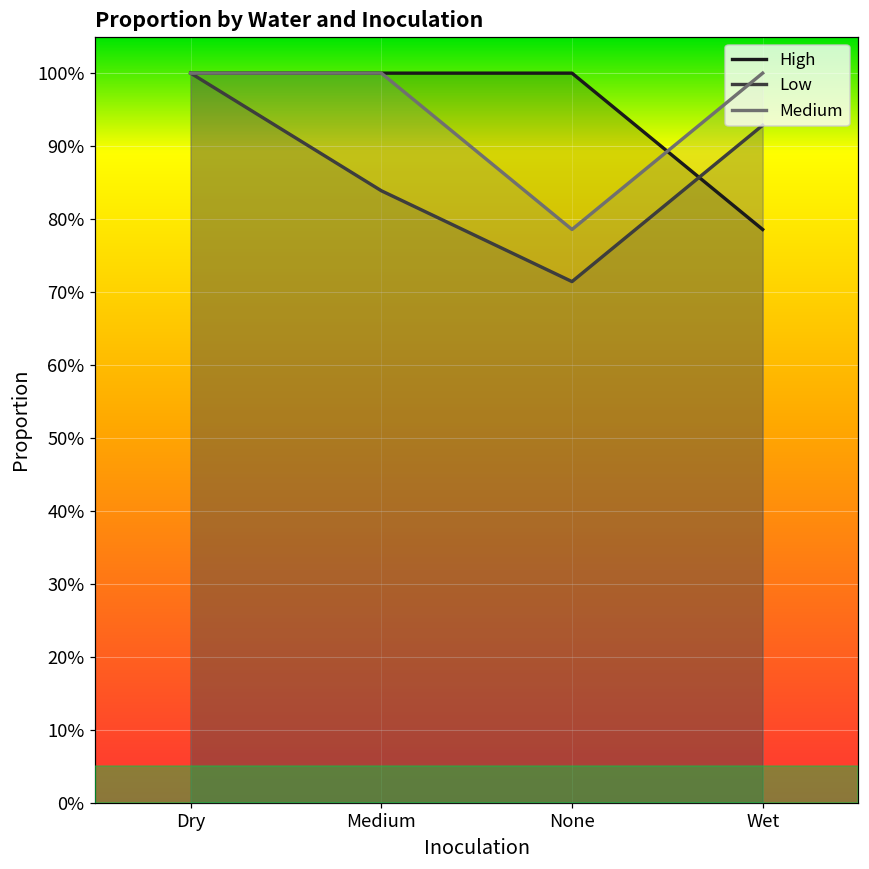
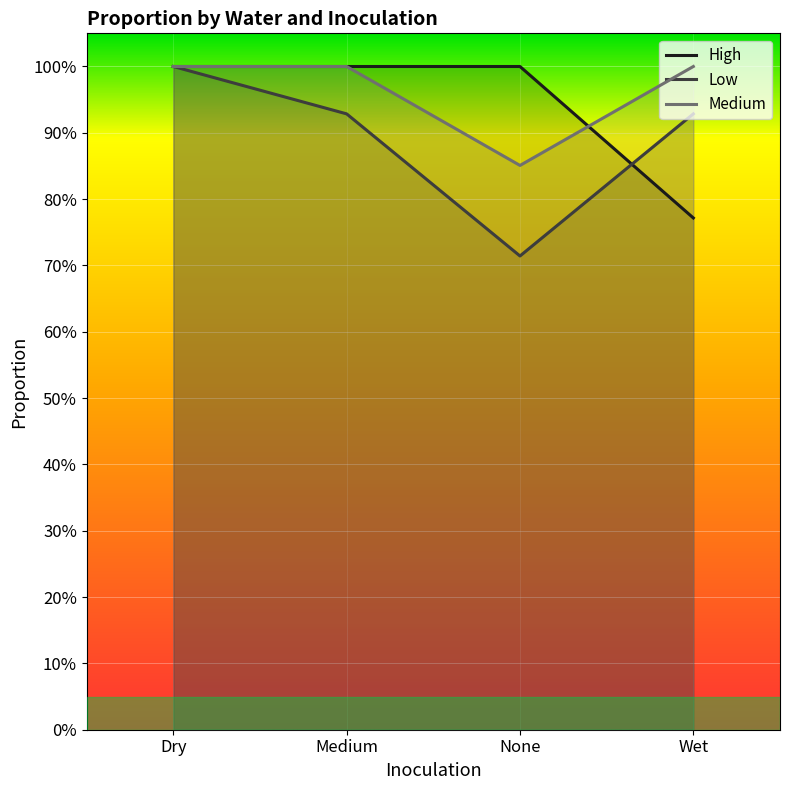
  {
    "High": {
      "None": "100%",
-     "Wet": "79%"
+     "Wet": "77%"
    },
    "Low": {
-     "Medium": "84%",
+     "Medium": "93%",
      "None": "71%"
    },
    "Medium": {
-     "None": "79%"
+     "None": "85%"
    }
  }
